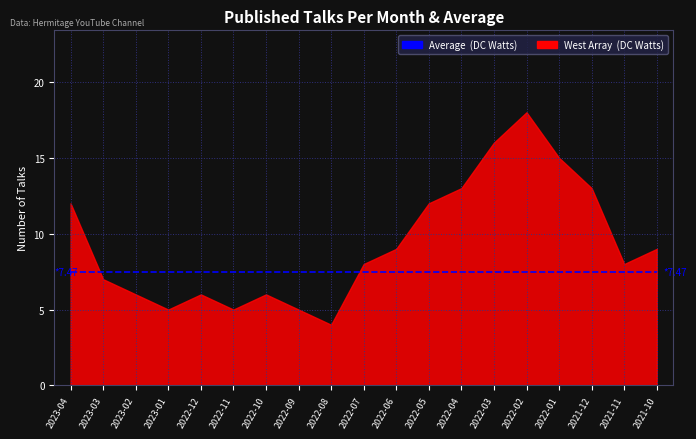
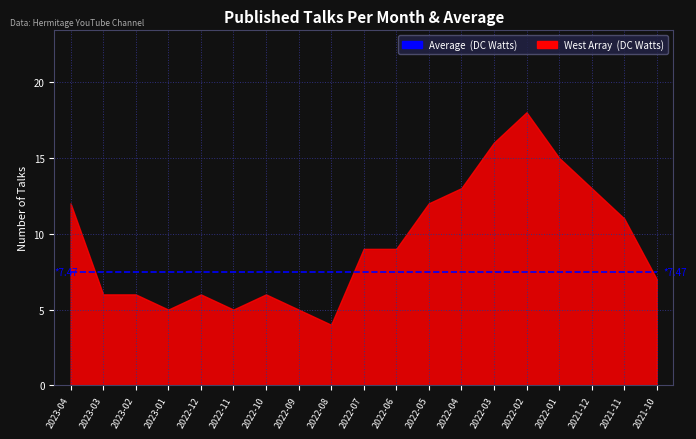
  {
    "Average (DC Watts)": {
      "2023-04": 7.47,
      "2021-10": 7.47
    },
    "West Array (DC Watts)": {
      "2023-04": 12,
-     "2023-03": 7,
+     "2023-03": 6,
      "2023-02": 6,
      "2023-01": 5,
      "2022-12": 6,
      "2022-11": 5,
      "2022-10": 6,
      "2022-09": 5,
      "2022-08": 4,
-     "2022-07": 8,
+     "2022-07": 9,
      "2022-06": 9,
      "2022-05": 12,
      "2022-04": 13,
      "2022-03": 16,
      "2022-02": 18,
      "2022-01": 15,
      "2021-12": 13,
-     "2021-11": 8,
-     "2021-10": 9
+     "2021-11": 11,
+     "2021-10": 7
    }
  }
